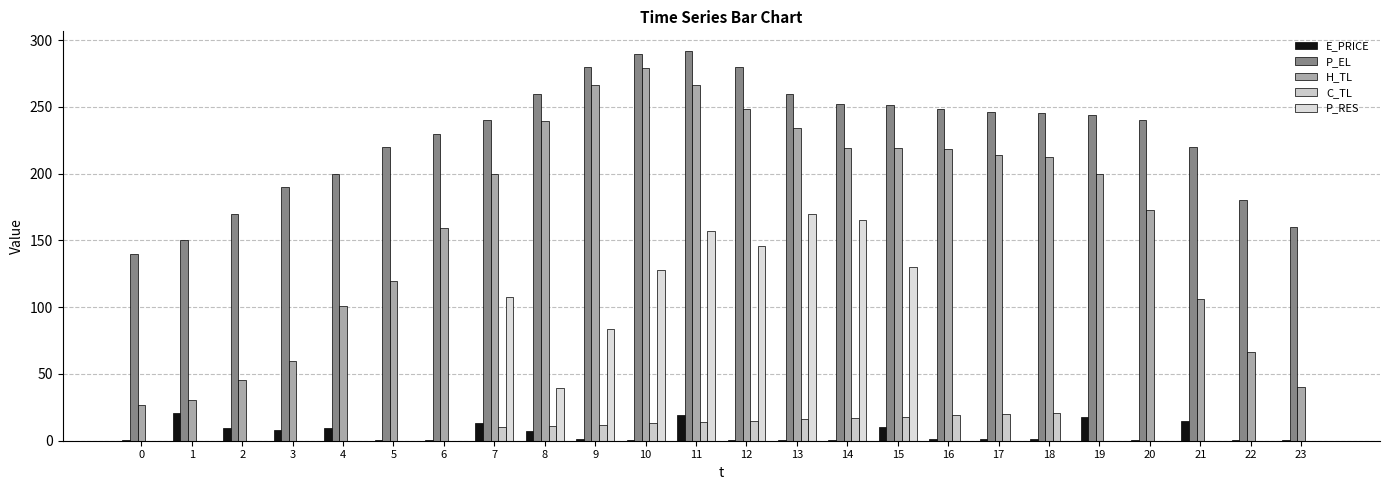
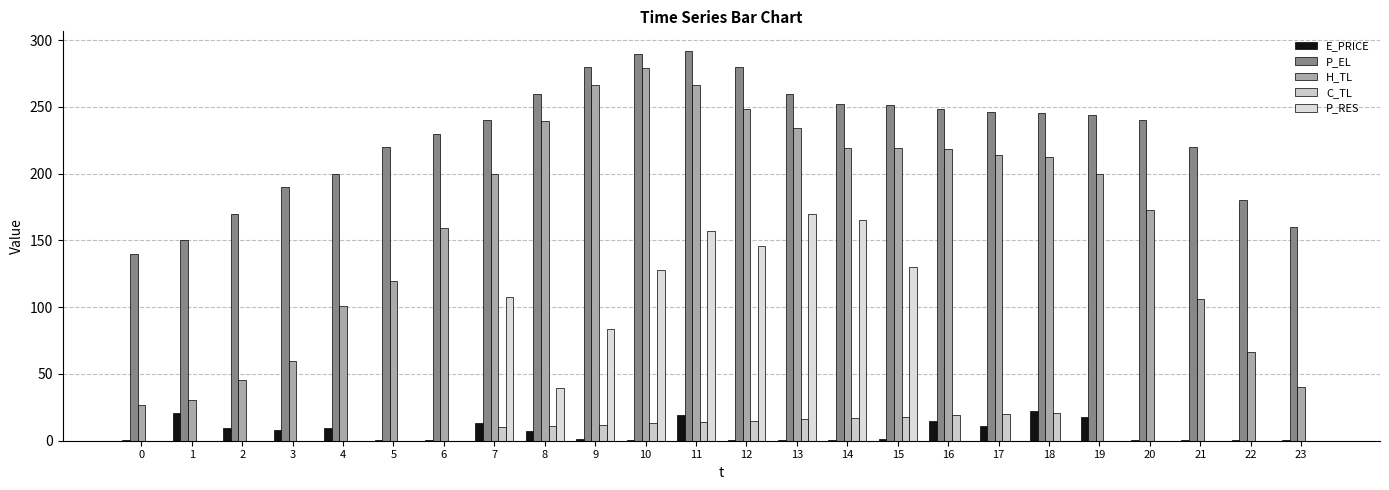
  {
    "E_PRICE": {
      "1": 21,
      "2": 9,
      "3": 8,
      "4": 10,
      "7": 13,
      "8": 7,
      "11": 19,
-     "15": 10,
-     "16": 1,
-     "17": 1,
-     "18": 1,
+     "15": 1,
+     "16": 15,
+     "17": 11,
+     "18": 22,
      "19": 18,
-     "21": 15
+     "21": 1
    }
  }
